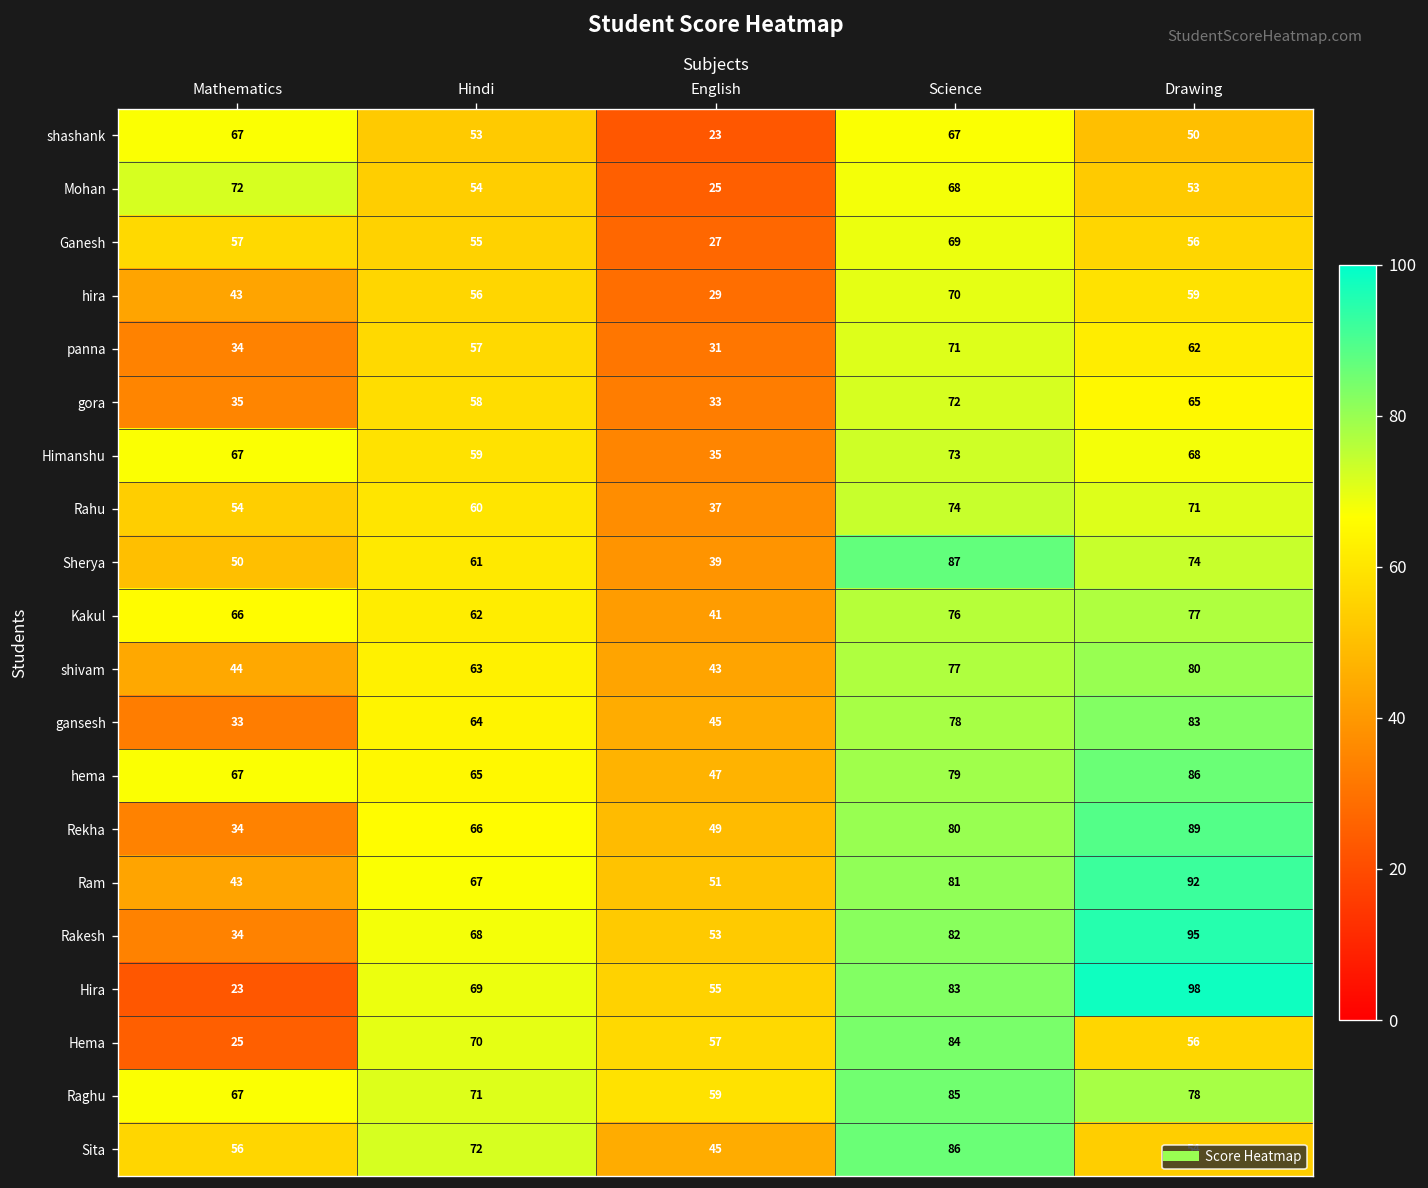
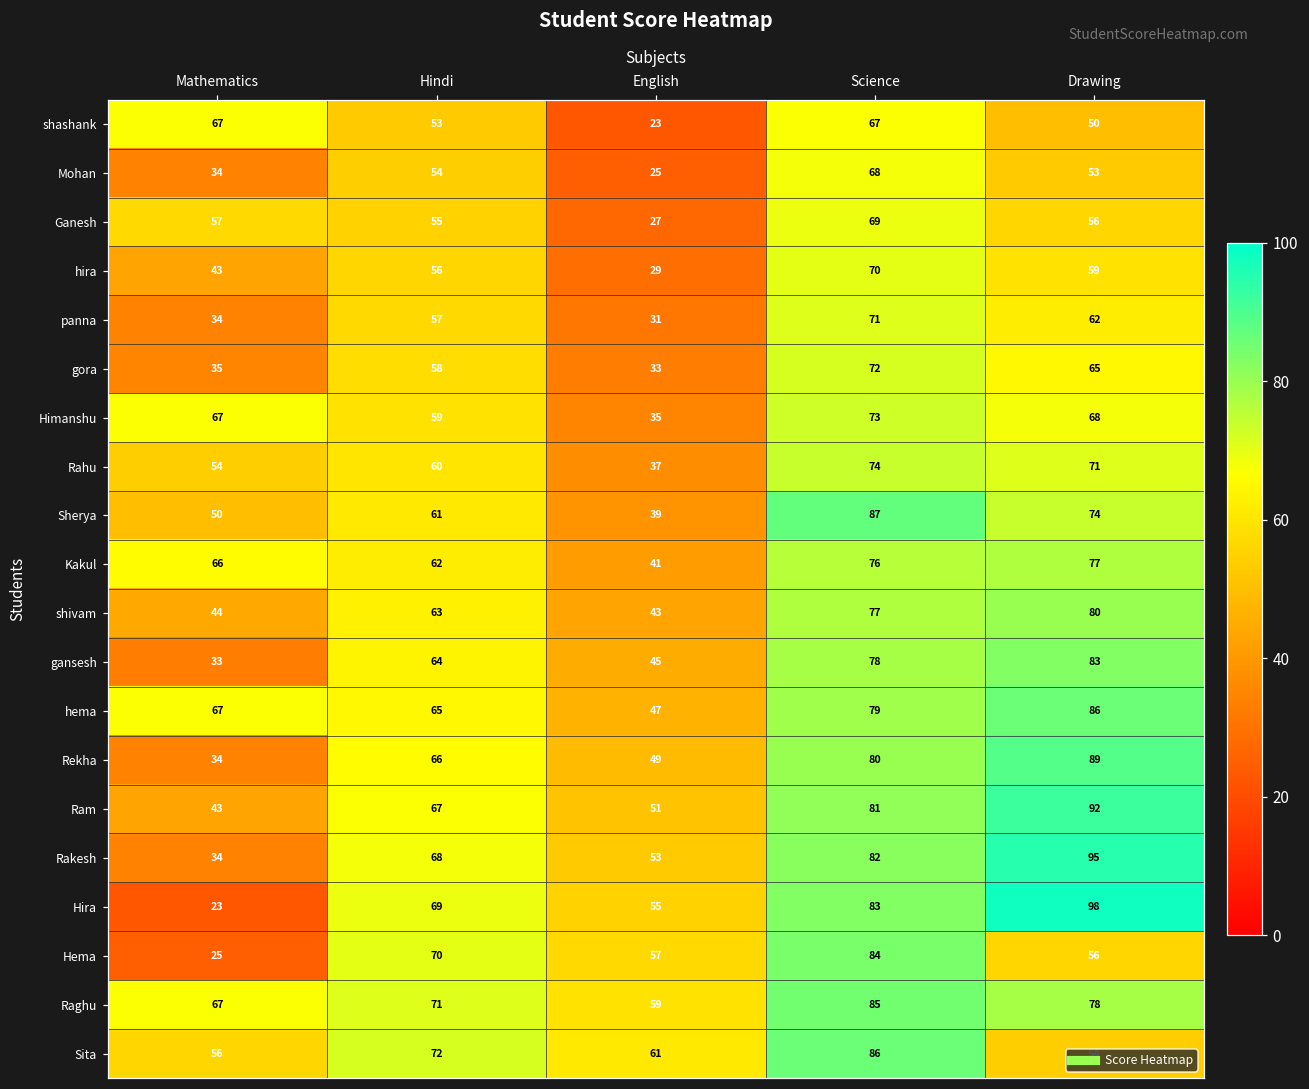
  {
    "shashank": {
      "Mathematics": 67,
      "Hindi": 53,
      "English": 23,
      "Science": 67,
      "Drawing": 50
    },
    "Mohan": {
-     "Mathematics": 72,
+     "Mathematics": 34,
      "Hindi": 54,
      "English": 25,
      "Science": 68,
      "Drawing": 53
    },
    "Ganesh": {
      "Mathematics": 57,
      "Hindi": 55,
      "English": 27,
      "Science": 69,
      "Drawing": 56
    },
    "hira": {
      "Mathematics": 43,
      "Hindi": 56,
      "English": 29,
      "Science": 70,
      "Drawing": 59
    },
    "panna": {
      "Mathematics": 34,
      "Hindi": 57,
      "English": 31,
      "Science": 71,
      "Drawing": 62
    },
    "gora": {
      "Mathematics": 35,
      "Hindi": 58,
      "English": 33,
      "Science": 72,
      "Drawing": 65
    },
    "Himanshu": {
      "Mathematics": 67,
      "Hindi": 59,
      "English": 35,
      "Science": 73,
      "Drawing": 68
    },
    "Rahu": {
      "Mathematics": 54,
      "Hindi": 60,
      "English": 37,
      "Science": 74,
      "Drawing": 71
    },
    "Sherya": {
      "Mathematics": 50,
      "Hindi": 61,
      "English": 39,
      "Science": 87,
      "Drawing": 74
    },
    "Kakul": {
      "Mathematics": 66,
      "Hindi": 62,
      "English": 41,
      "Science": 76,
      "Drawing": 77
    },
    "shivam": {
      "Mathematics": 44,
      "Hindi": 63,
      "English": 43,
      "Science": 77,
      "Drawing": 80
    },
    "gansesh": {
      "Mathematics": 33,
      "Hindi": 64,
      "English": 45,
      "Science": 78,
      "Drawing": 83
    },
    "hema": {
      "Mathematics": 67,
      "Hindi": 65,
      "English": 47,
      "Science": 79,
      "Drawing": 86
    },
    "Rekha": {
      "Mathematics": 34,
      "Hindi": 66,
      "English": 49,
      "Science": 80,
      "Drawing": 89
    },
    "Ram": {
      "Mathematics": 43,
      "Hindi": 67,
      "English": 51,
      "Science": 81,
      "Drawing": 92
    },
    "Rakesh": {
      "Mathematics": 34,
      "Hindi": 68,
      "English": 53,
      "Science": 82,
      "Drawing": 95
    },
    "Hira": {
      "Mathematics": 23,
      "Hindi": 69,
      "English": 55,
      "Science": 83,
      "Drawing": 98
    },
    "Hema": {
      "Mathematics": 25,
      "Hindi": 70,
      "English": 57,
      "Science": 84,
      "Drawing": 56
    },
    "Raghu": {
      "Mathematics": 67,
      "Hindi": 71,
      "English": 59,
      "Science": 85,
      "Drawing": 78
    },
    "Sita": {
      "Mathematics": 56,
      "Hindi": 72,
-     "English": 45,
+     "English": 61,
      "Science": 86
    }
  }
